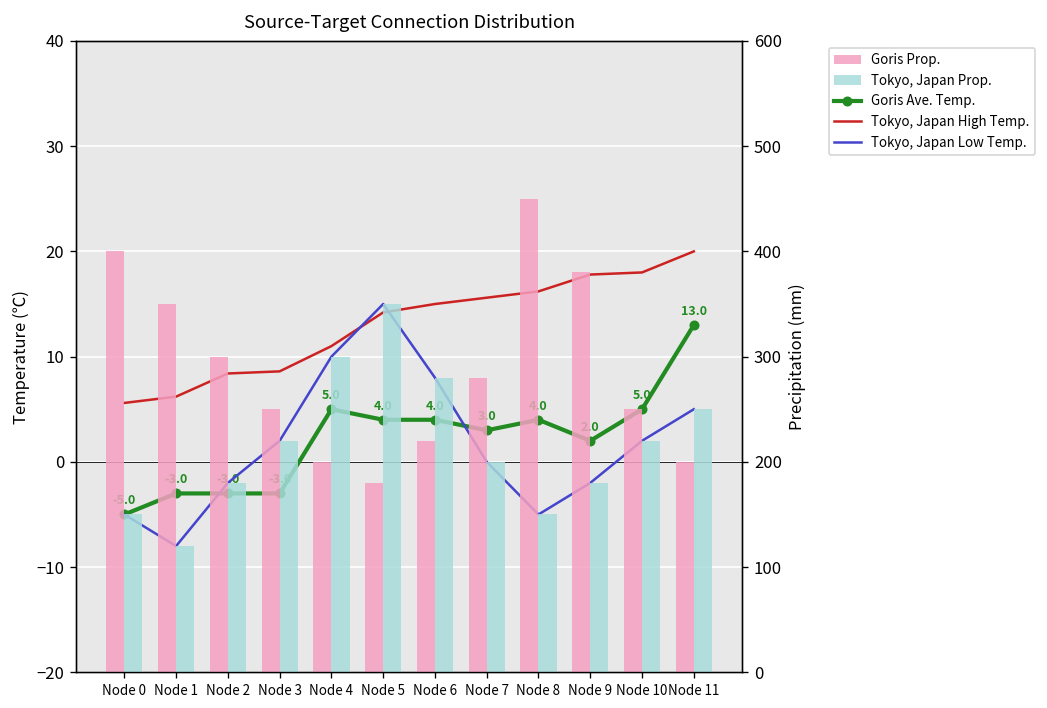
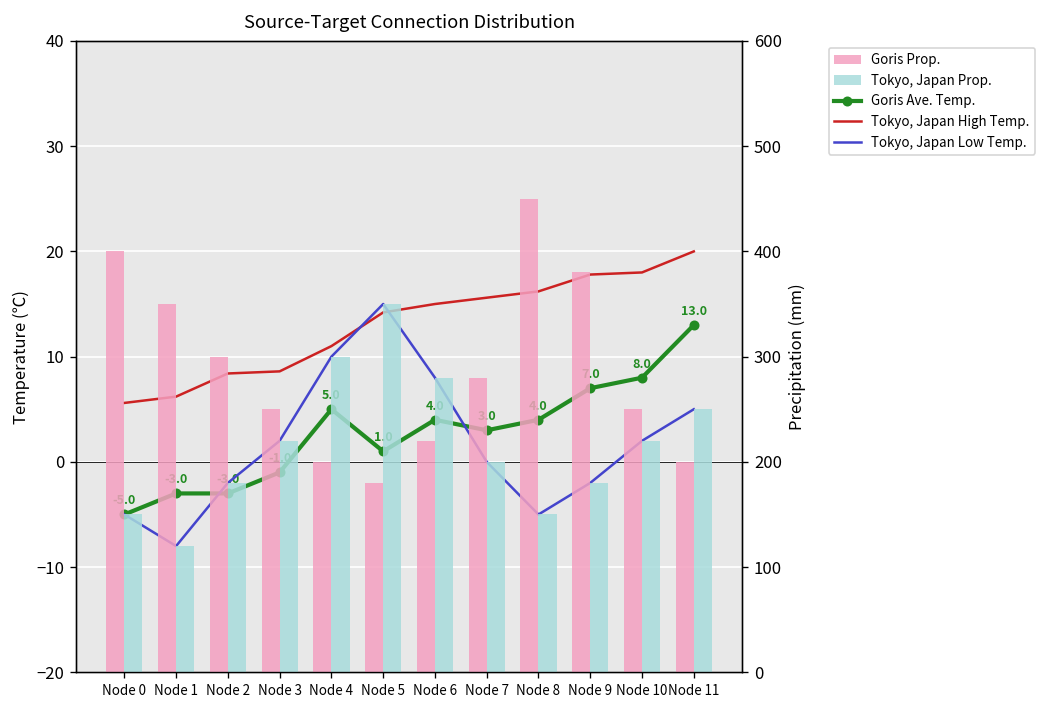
  {
    "Goris Ave. Temp.": {
      "Node 1": -3.0,
-     "Node 3": -3.0,
+     "Node 3": -1.0,
      "Node 4": 5.0,
-     "Node 5": 4.0,
+     "Node 5": 1.0,
      "Node 6": 4.0,
      "Node 7": 3.0,
      "Node 8": 4.0,
-     "Node 9": 2.0,
-     "Node 10": 5.0,
+     "Node 9": 7.0,
+     "Node 10": 8.0,
      "Node 11": 13.0
    }
  }
